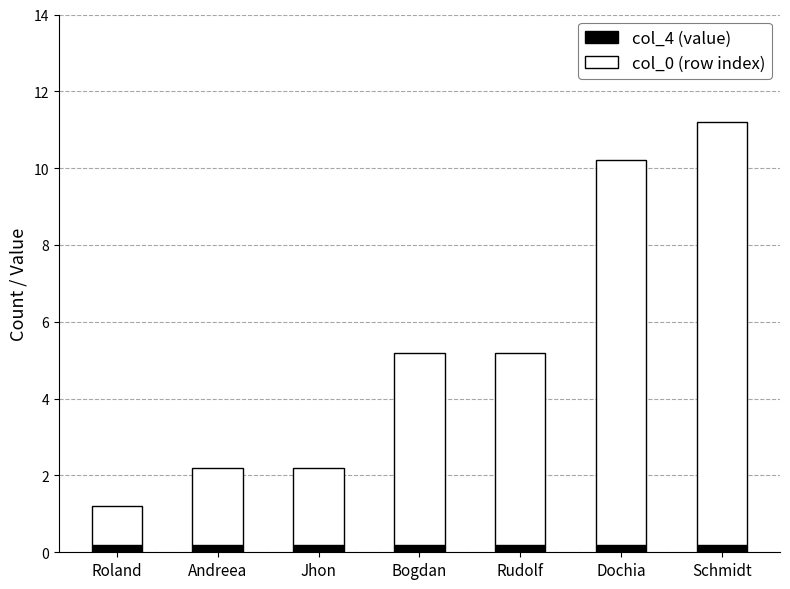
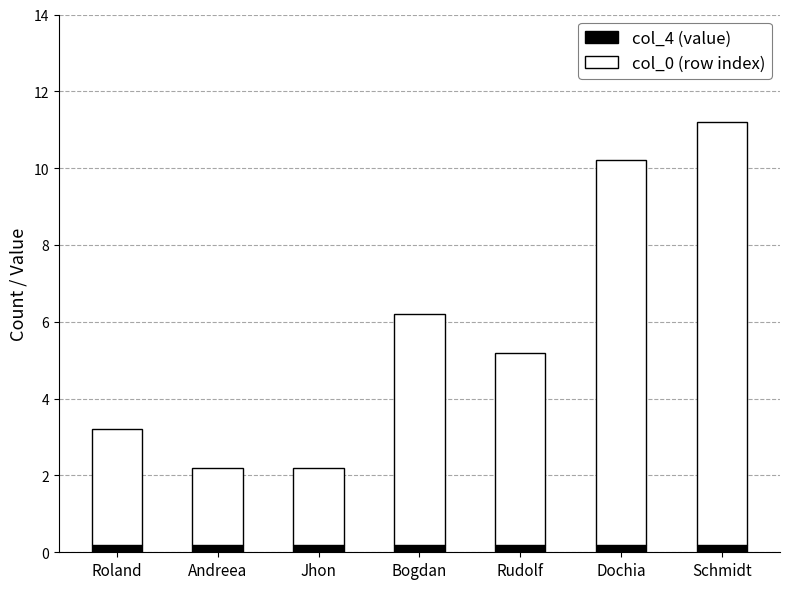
  {
    "col_4 (value)": {
      "Roland": 0.2,
      "Andreea": 0.2,
      "Jhon": 0.2,
      "Bogdan": 0.2,
      "Rudolf": 0.2,
      "Dochia": 0.2,
      "Schmidt": 0.2
    },
    "col_0 (row index)": {
-     "Roland": 1,
+     "Roland": 3,
      "Andreea": 2,
      "Jhon": 2,
-     "Bogdan": 5,
+     "Bogdan": 6,
      "Rudolf": 5,
      "Dochia": 10,
      "Schmidt": 11
    }
  }
